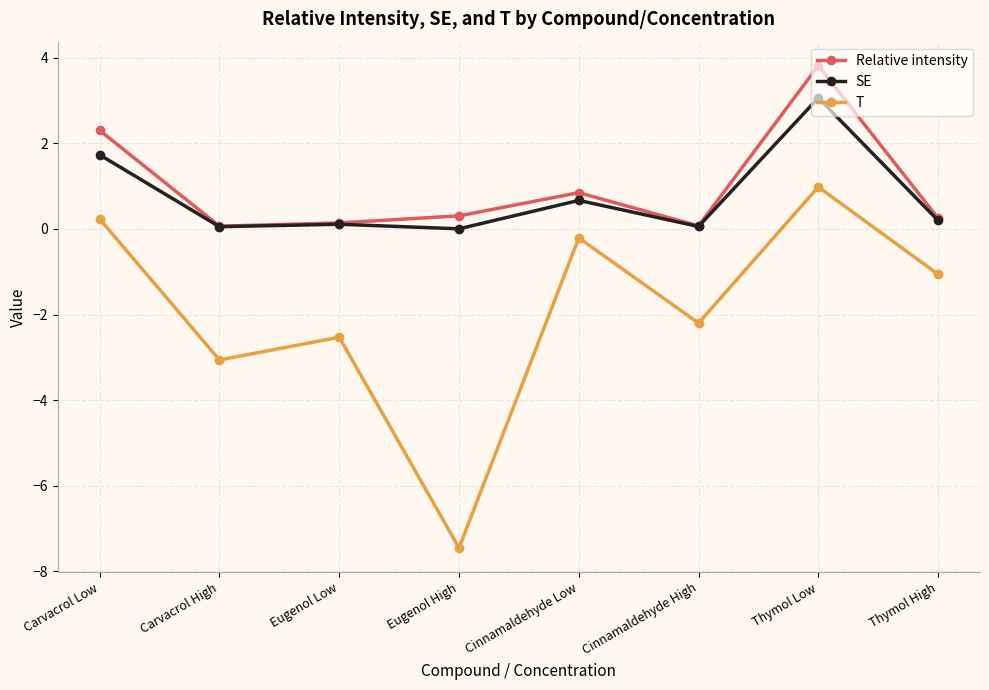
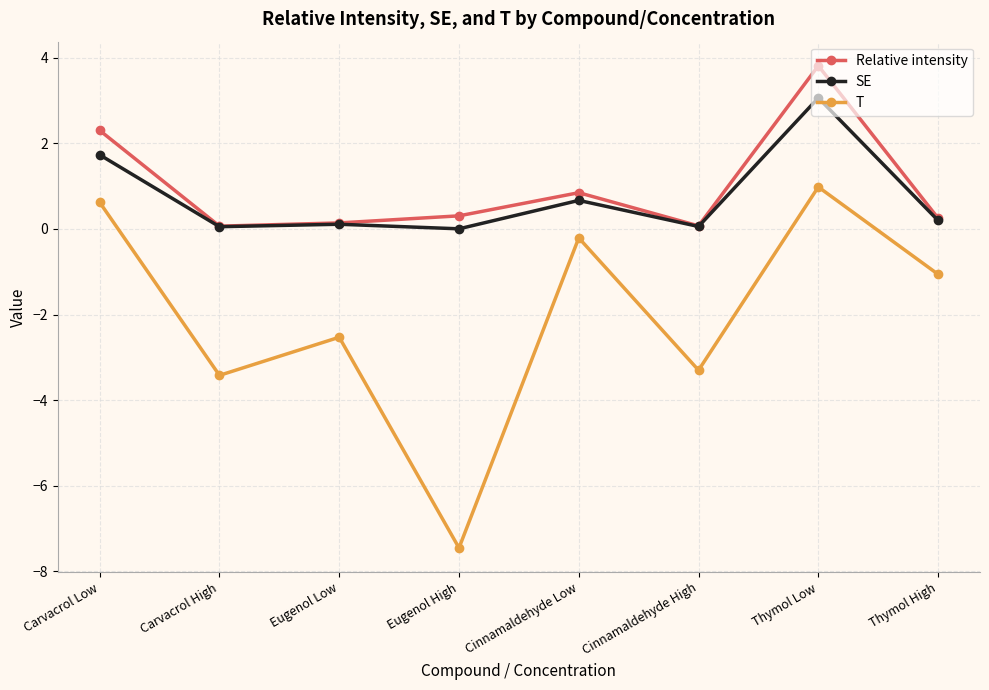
  {
    "Relative intensity": {
      "Carvacrol Low": 2.3,
      "Eugenol High": 0.3,
      "Cinnamaldehyde Low": 0.8
    },
    "SE": {
      "Carvacrol Low": 1.7,
      "Eugenol High": 0.0,
      "Cinnamaldehyde Low": 0.7
    },
    "T": {
-     "Carvacrol Low": 0.2,
-     "Carvacrol High": -3.1,
+     "Carvacrol Low": 0.6,
+     "Carvacrol High": -3.4,
      "Eugenol Low": -2.5,
      "Eugenol High": -7.5,
      "Cinnamaldehyde Low": -0.2,
-     "Cinnamaldehyde High": -2.2,
+     "Cinnamaldehyde High": -3.3,
      "Thymol Low": 1.0,
      "Thymol High": -1.1
    }
  }
